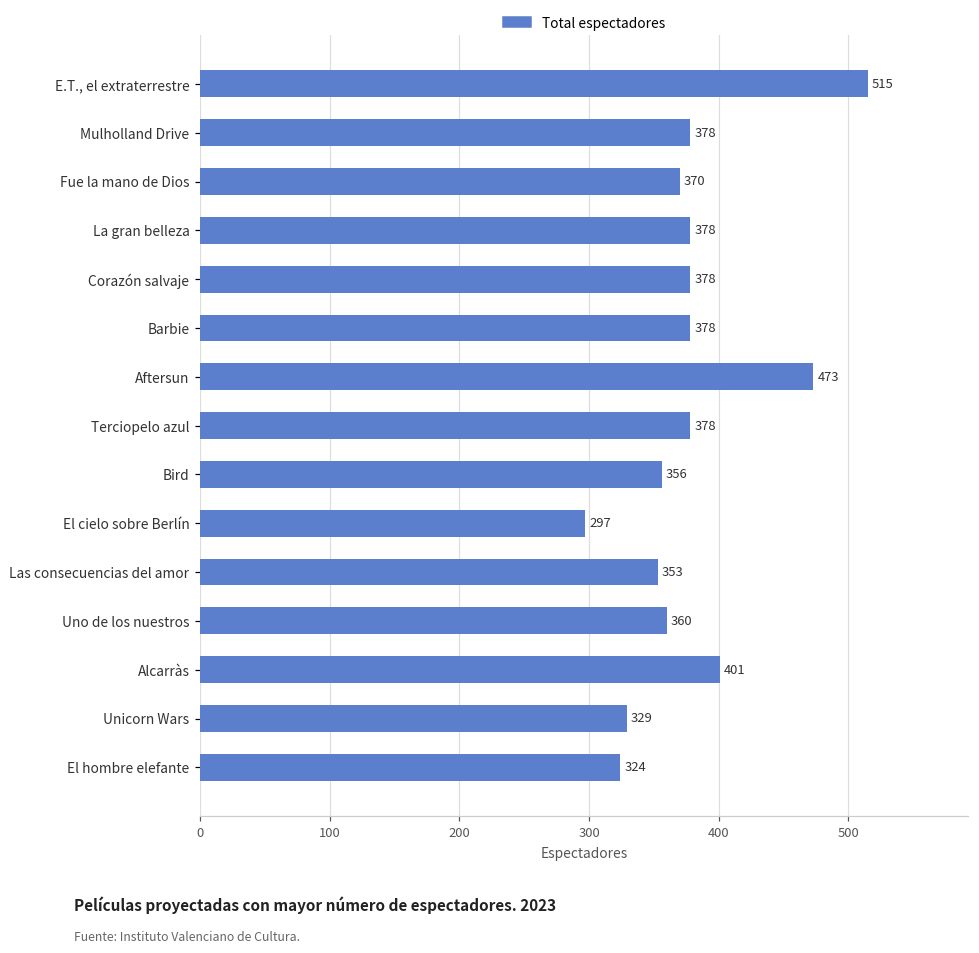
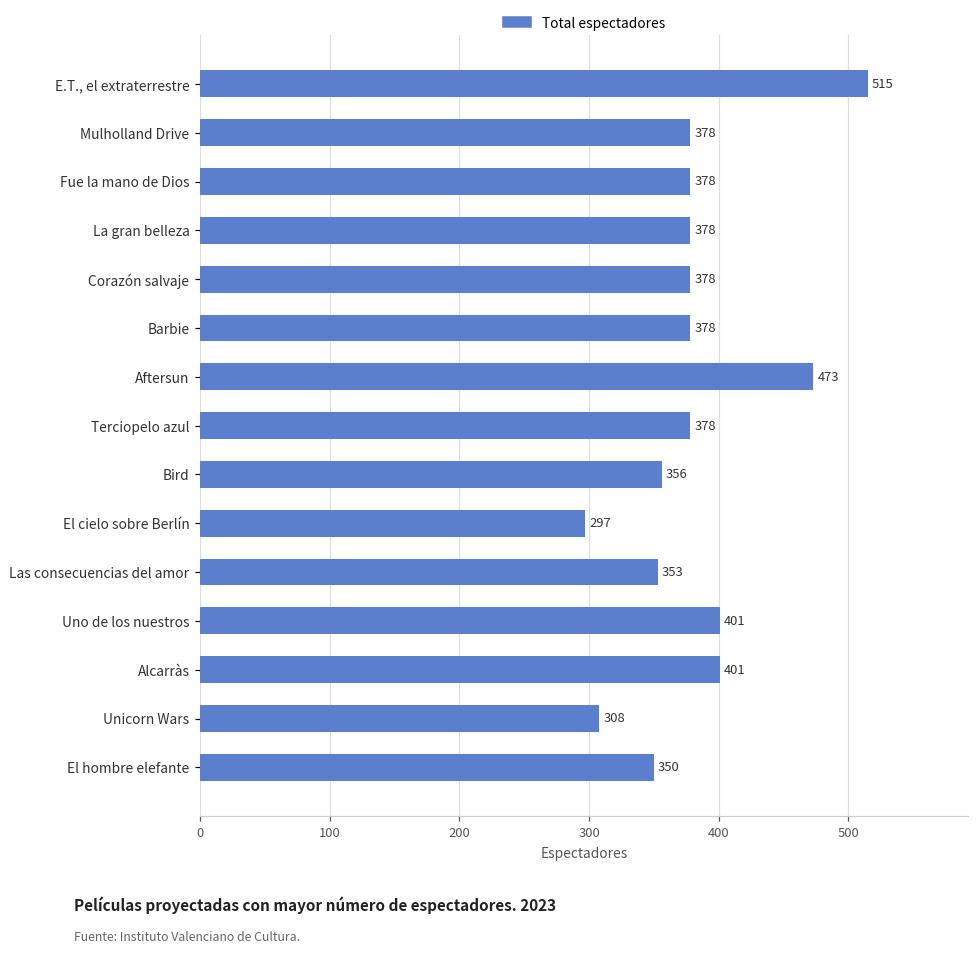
  {
    "E.T., el extraterrestre": 515,
    "Mulholland Drive": 378,
-   "Fue la mano de Dios": 370,
+   "Fue la mano de Dios": 378,
    "La gran belleza": 378,
    "Corazón salvaje": 378,
    "Barbie": 378,
    "Aftersun": 473,
    "Terciopelo azul": 378,
    "Bird": 356,
    "El cielo sobre Berlín": 297,
    "Las consecuencias del amor": 353,
-   "Uno de los nuestros": 360,
+   "Uno de los nuestros": 401,
    "Alcarràs": 401,
-   "Unicorn Wars": 329,
-   "El hombre elefante": 324
+   "Unicorn Wars": 308,
+   "El hombre elefante": 350
  }
